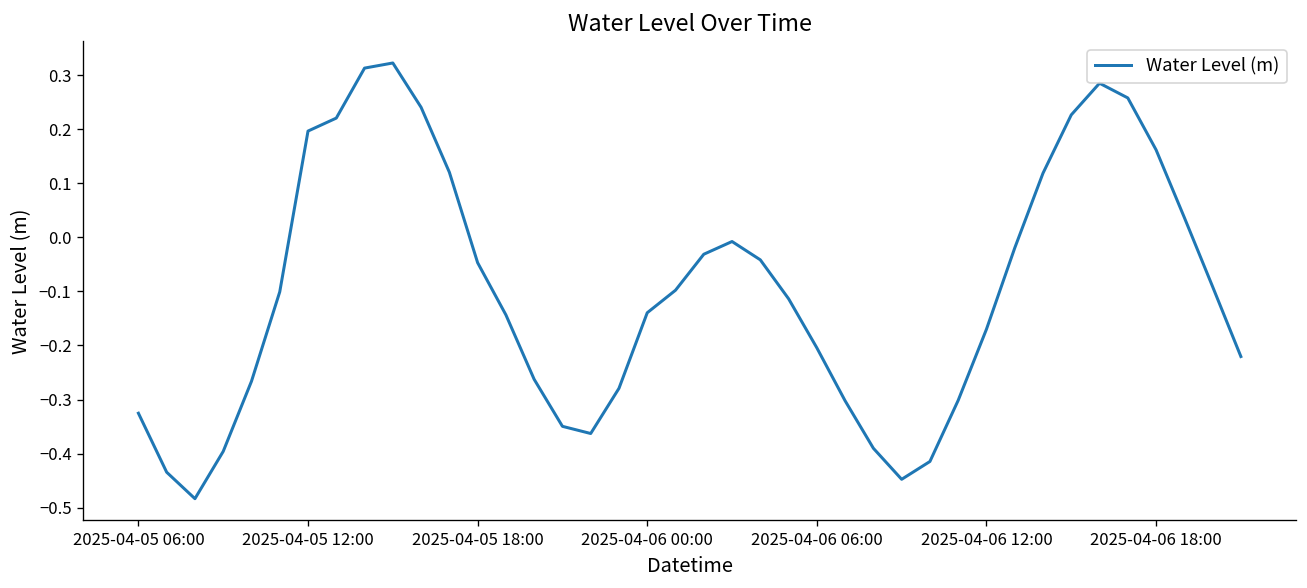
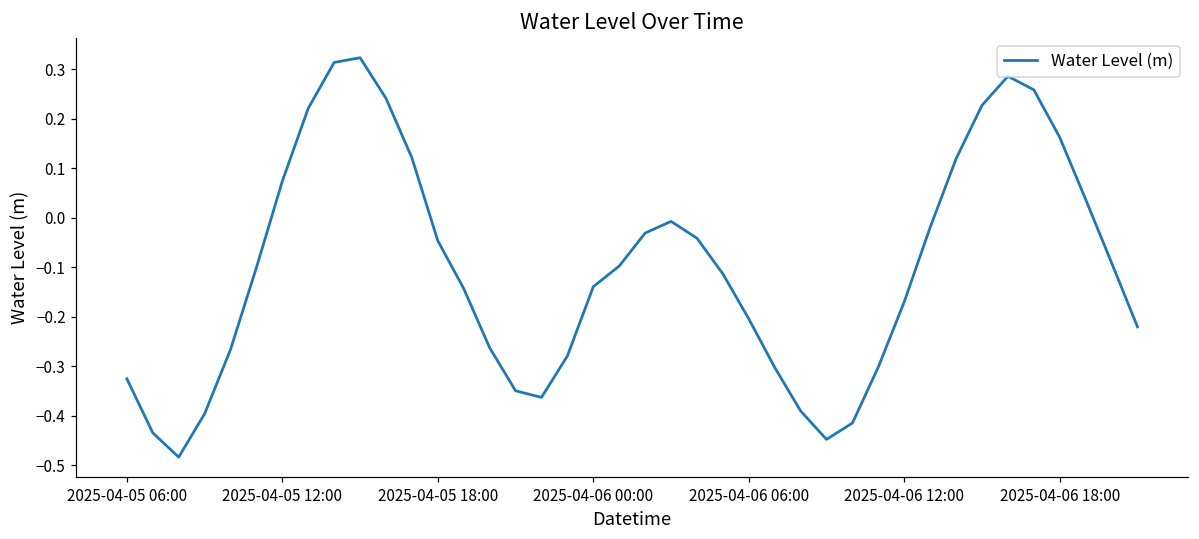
  {
    "2025-04-05 06:00": -0.33,
-   "2025-04-05 12:00": 0.20,
+   "2025-04-05 12:00": 0.07,
    "2025-04-05 18:00": -0.05,
    "2025-04-06 00:00": -0.14,
    "2025-04-06 06:00": -0.20,
    "2025-04-06 12:00": -0.17,
    "2025-04-06 18:00": 0.16
  }
